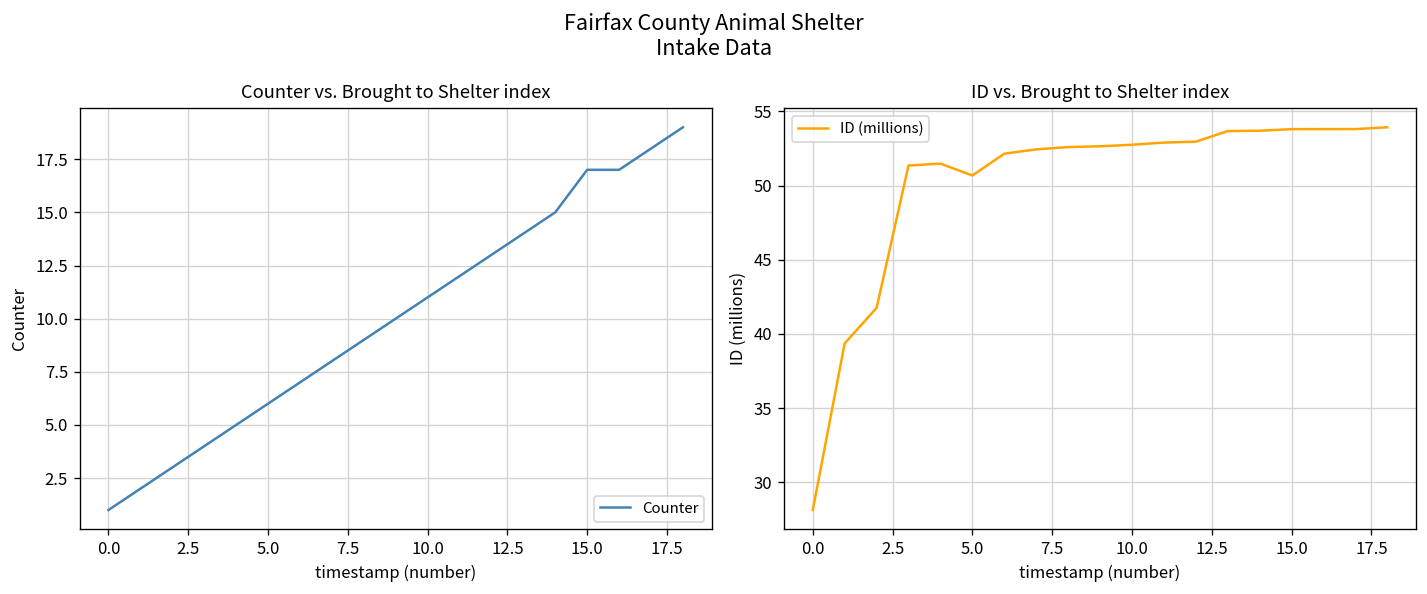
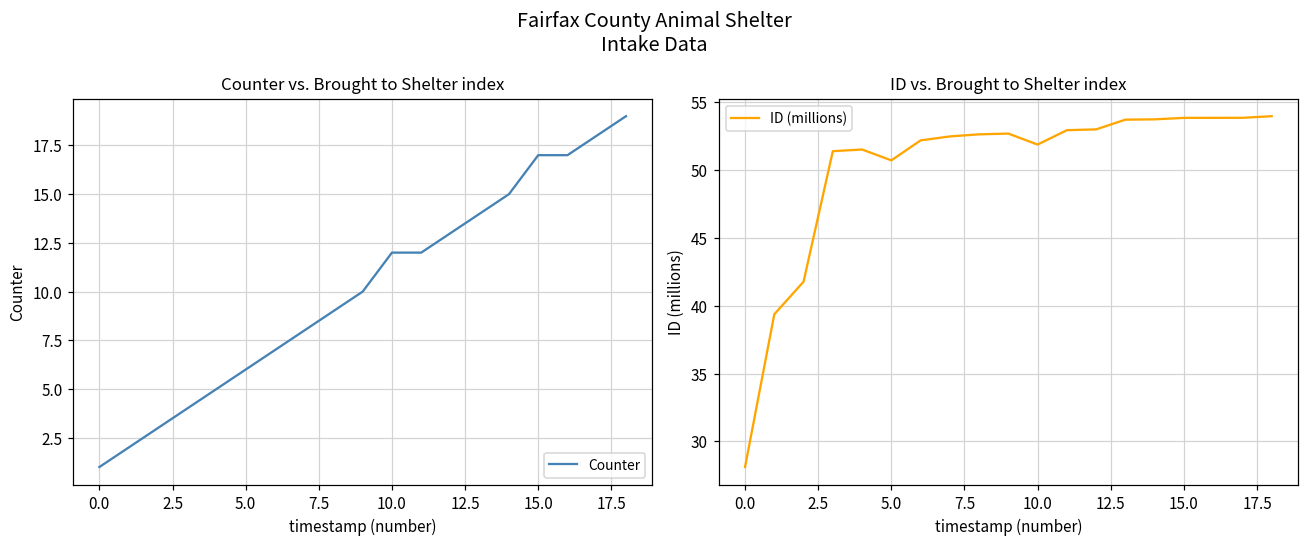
  {
    "Counter vs. Brought to Shelter index": {
      "0.0": 1,
      "5.0": 6,
-     "10.0": 11,
+     "10.0": 12,
      "15.0": 17
    },
    "ID vs. Brought to Shelter index": {
      "0.0": 28.1,
      "5.0": 50.7,
-     "10.0": 52.7,
+     "10.0": 51.8,
      "15.0": 53.8
    }
  }
